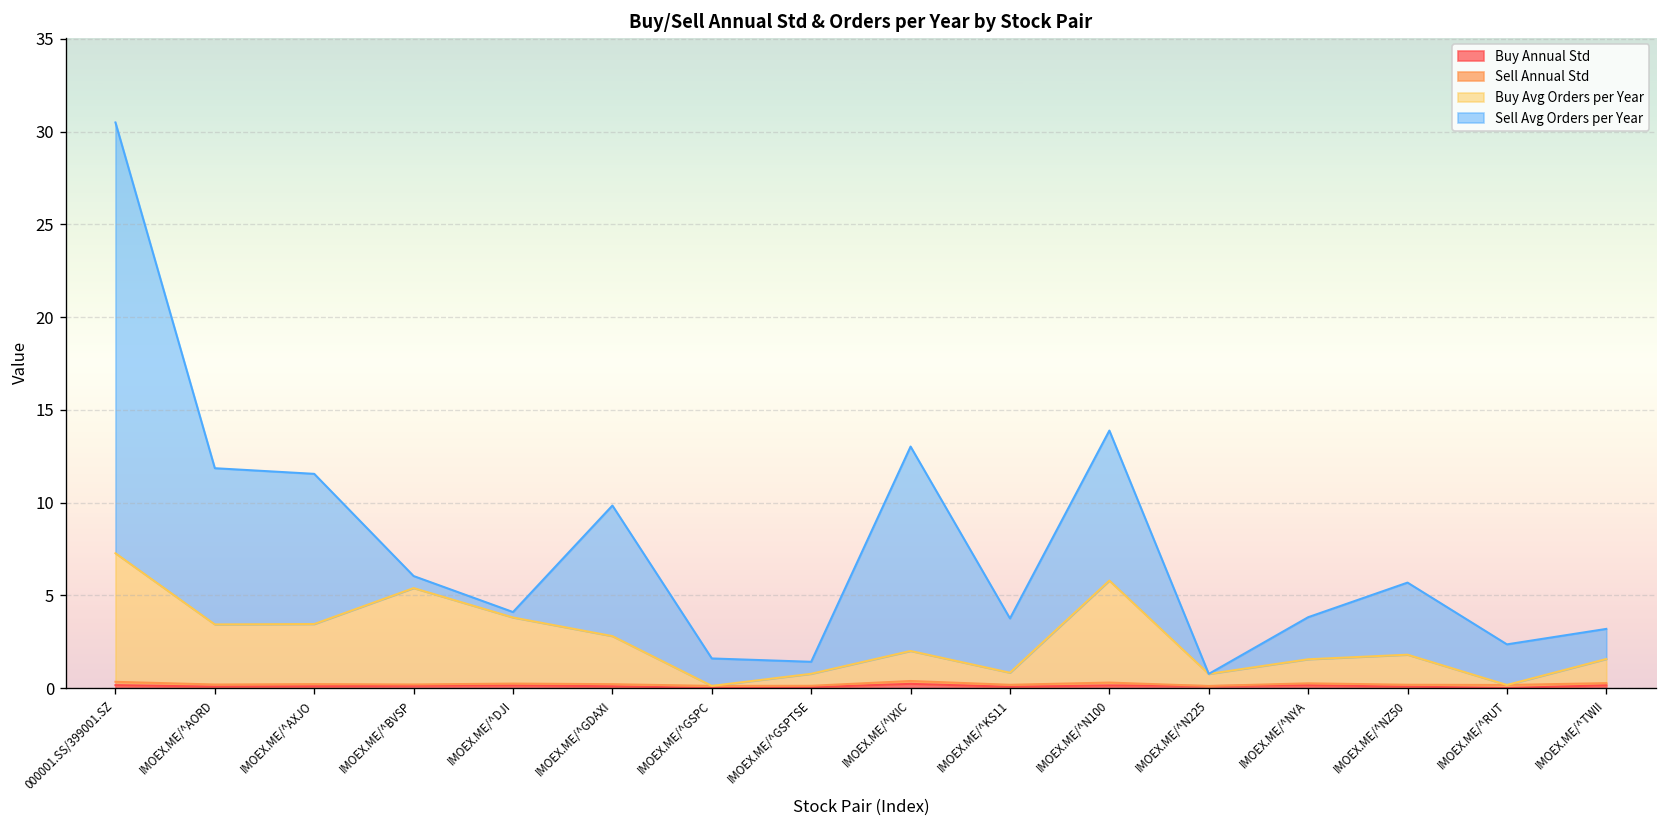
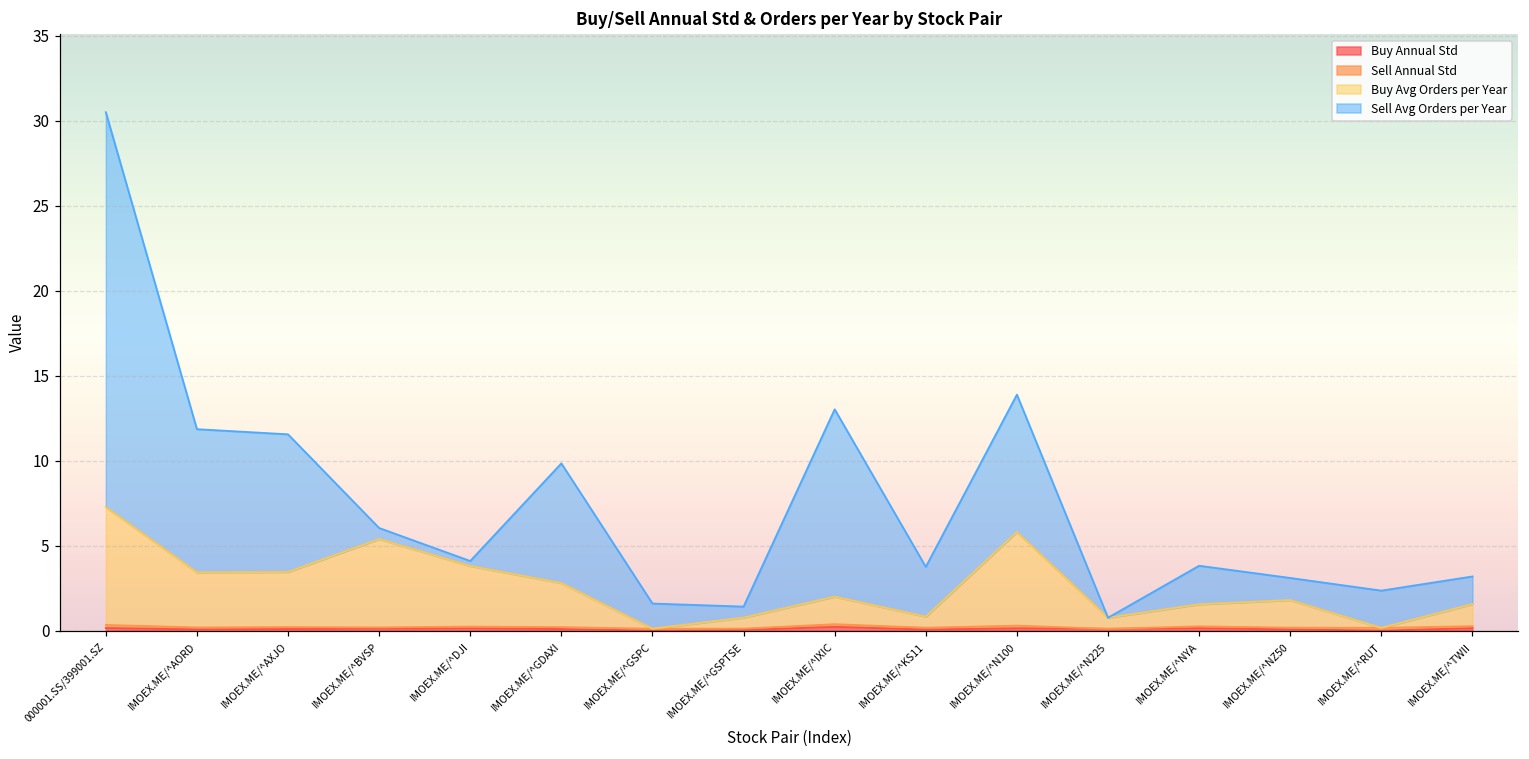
  {
    "Buy Annual Std": {
      "000001.SS/399001.SZ": 0.2,
      "IMOEX.ME/^RUT": 0.0
    },
    "Sell Avg Orders per Year": {
      "000001.SS/399001.SZ": 23.2,
      "IMOEX.ME/^AORD": 8.4,
      "IMOEX.ME/^AXJO": 8.1,
      "IMOEX.ME/^BVSP": 0.6,
      "IMOEX.ME/^DJI": 0.3,
      "IMOEX.ME/^GDAXI": 7.0,
      "IMOEX.ME/^GSPC": 1.5,
      "IMOEX.ME/^GSPTSE": 0.6,
      "IMOEX.ME/^IXIC": 11.0,
      "IMOEX.ME/^KS11": 2.9,
      "IMOEX.ME/^N100": 8.1,
      "IMOEX.ME/^NYA": 2.3,
-     "IMOEX.ME/^NZ50": 3.9,
+     "IMOEX.ME/^NZ50": 1.3,
      "IMOEX.ME/^RUT": 2.2,
      "IMOEX.ME/^TWII": 1.6
    }
  }
